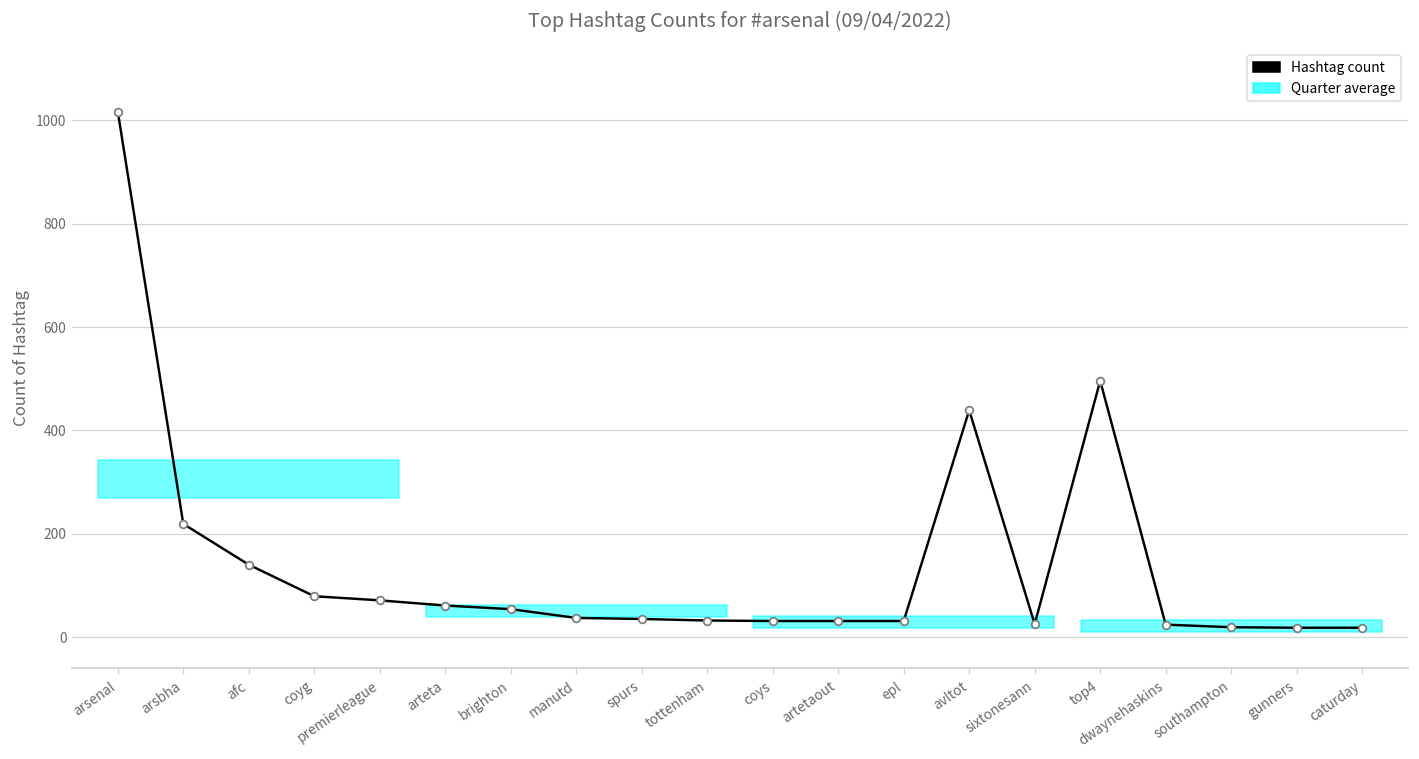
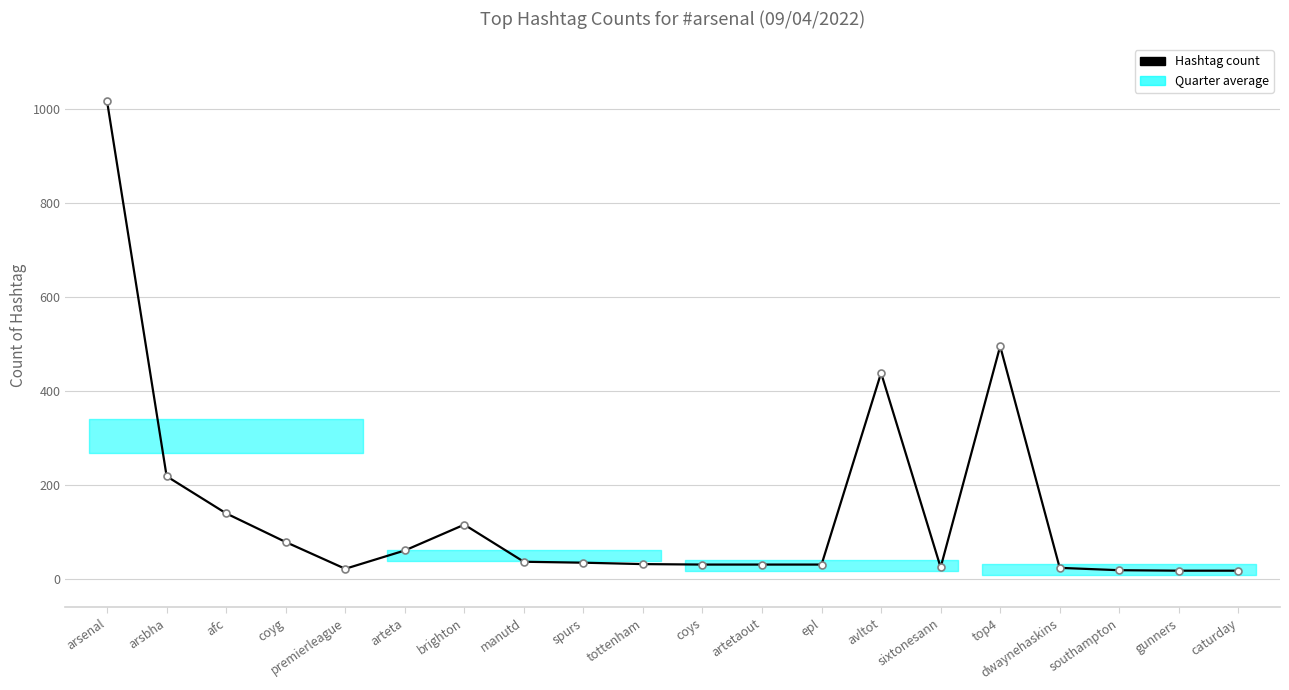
  {
    "Hashtag count": {
      "arsenal": 1020,
      "arsbha": 220,
      "afc": 140,
      "coyg": 80,
-     "premierleague": 70,
+     "premierleague": 20,
      "arteta": 60,
-     "brighton": 50,
+     "brighton": 120,
      "manutd": 40,
      "spurs": 40,
      "tottenham": 30,
      "coys": 30,
      "artetaout": 30,
      "epl": 30,
      "avltot": 440,
      "sixtonesann": 30,
      "top4": 500,
      "dwaynehaskins": 20,
      "southampton": 20,
      "gunners": 20,
      "caturday": 20
    }
  }
